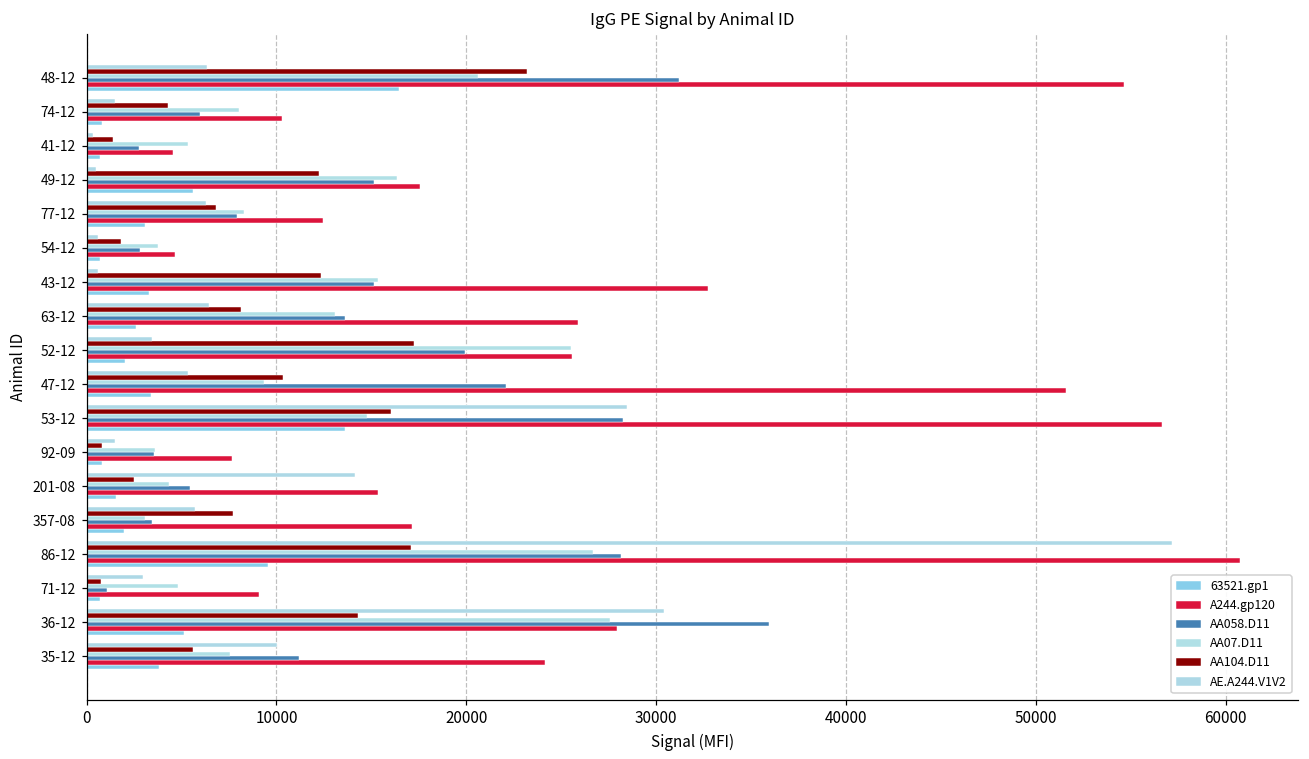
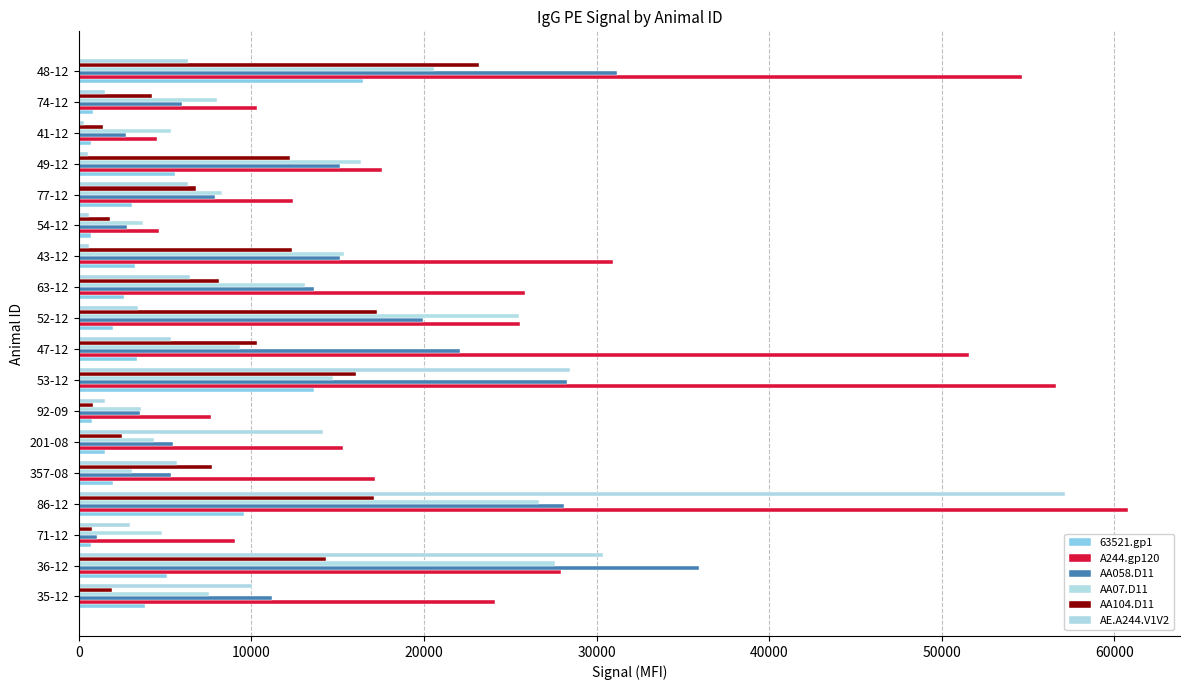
  {
    "A244.gp120": {
      "48-12": 54700,
      "74-12": 10300,
      "41-12": 4600,
      "49-12": 17600,
      "77-12": 12400,
      "54-12": 4600,
-     "43-12": 32700,
+     "43-12": 30900,
      "63-12": 25900,
      "52-12": 25600,
      "47-12": 51600,
      "53-12": 56600,
      "92-09": 7600,
      "201-08": 15300,
      "357-08": 17200,
      "86-12": 60800,
      "71-12": 9100,
      "36-12": 27900,
      "35-12": 24100
    },
    "AA058.D11": {
      "48-12": 31200,
      "74-12": 6000,
      "41-12": 2800,
      "49-12": 15200,
      "77-12": 7900,
      "54-12": 2800,
      "43-12": 15200,
      "63-12": 13600,
      "52-12": 20000,
      "47-12": 22100,
      "53-12": 28300,
      "92-09": 3500,
      "201-08": 5500,
-     "357-08": 3400,
+     "357-08": 5300,
      "86-12": 28100,
      "71-12": 1100,
      "36-12": 36000,
      "35-12": 11200
    },
    "AA104.D11": {
      "48-12": 23200,
      "74-12": 4300,
      "41-12": 1400,
      "49-12": 12200,
      "77-12": 6800,
      "54-12": 1800,
      "43-12": 12300,
      "63-12": 8100,
      "52-12": 17300,
      "47-12": 10300,
      "53-12": 16100,
      "92-09": 800,
      "201-08": 2500,
      "357-08": 7700,
      "86-12": 17100,
      "71-12": 800,
      "36-12": 14300,
-     "35-12": 5600
+     "35-12": 1900
    }
  }
